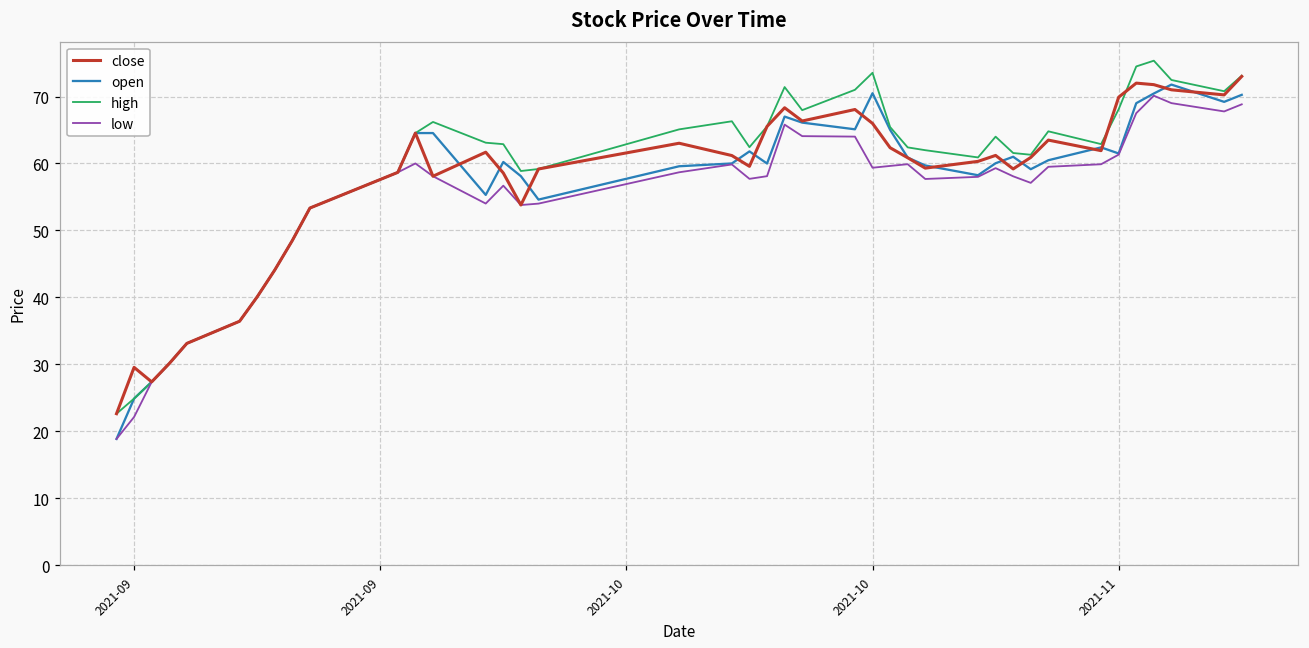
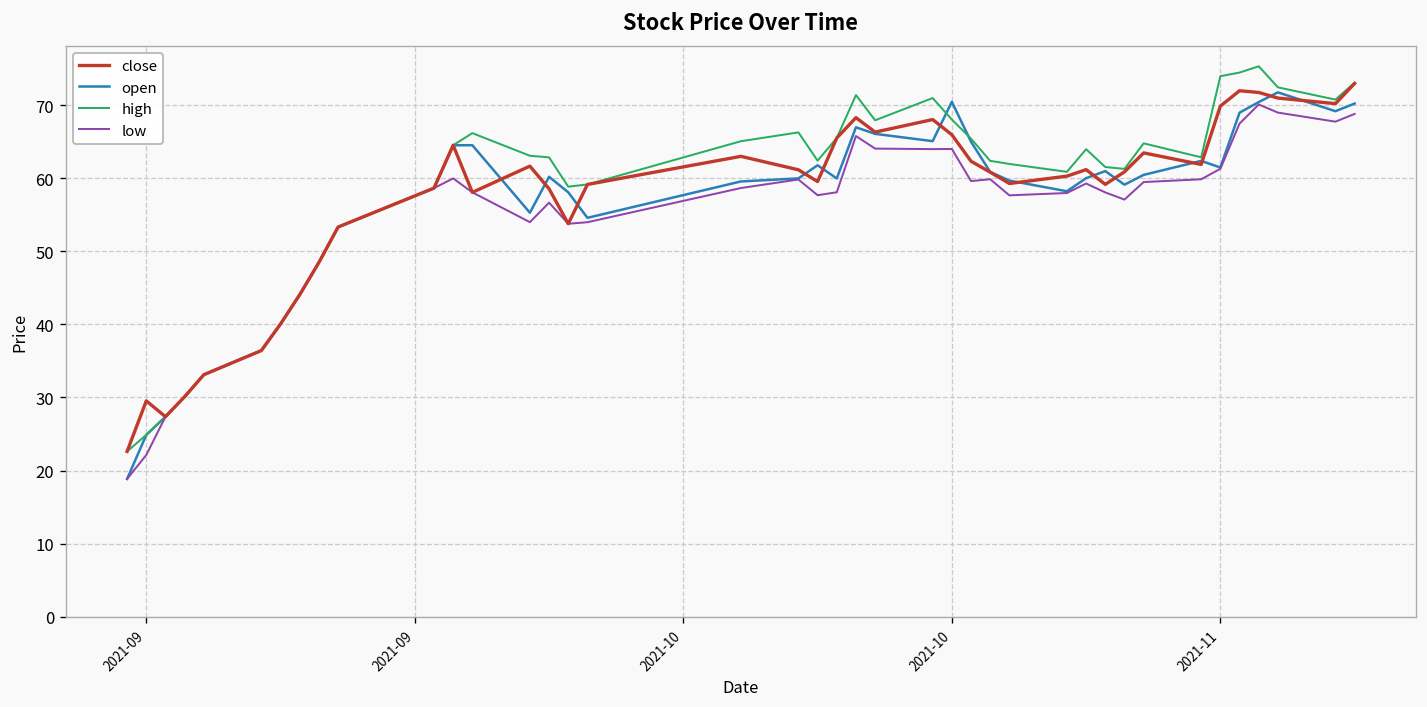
  {
    "close": {
      "2021-09": 30,
      "2021-10": 66,
      "2021-11": 70
    },
    "open": {
      "2021-10": 70
    },
    "high": {
-     "2021-10": 74,
-     "2021-11": 68
+     "2021-10": 68,
+     "2021-11": 74
    },
    "low": {
      "2021-09": 22,
-     "2021-10": 59
+     "2021-10": 64
    }
  }
